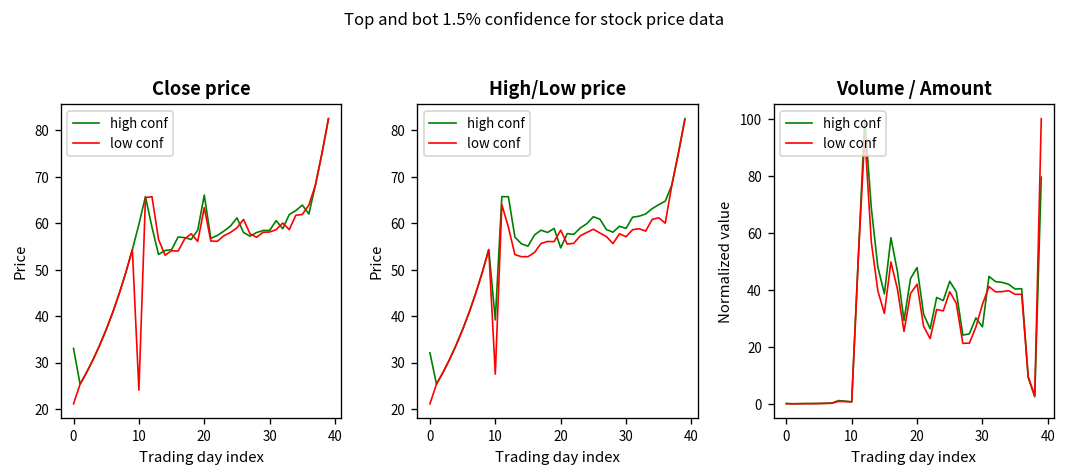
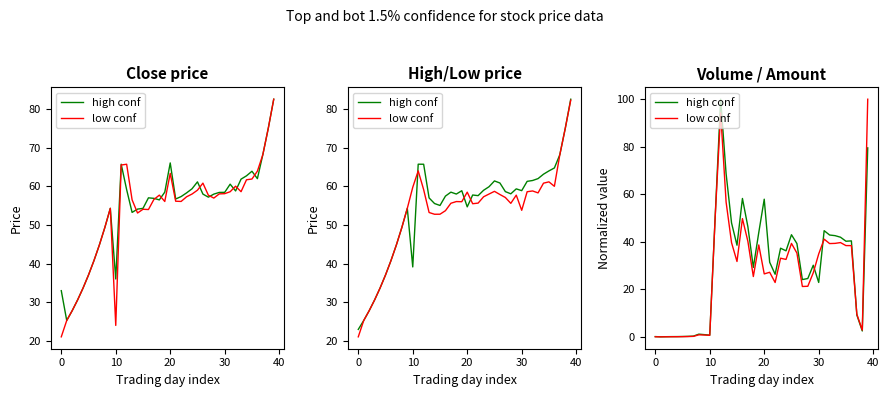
  {
    "Close price": {
      "high conf": {
        "0": 33,
-       "10": 60,
+       "10": 36,
        "20": 66
      },
      "low conf": {
        "0": 21,
        "10": 24,
        "20": 63
      }
    },
    "High/Low price": {
      "high conf": {
-       "0": 32,
+       "0": 23,
        "10": 39,
        "20": 55,
        "30": 59
      },
      "low conf": {
        "0": 21,
-       "10": 27,
+       "10": 60,
        "20": 58,
-       "30": 57
+       "30": 54
      }
    },
    "Volume / Amount": {
      "high conf": {
-       "20": 48,
-       "30": 27
+       "20": 58,
+       "30": 23
      },
      "low conf": {
-       "20": 42,
+       "20": 26,
        "30": 35
      }
    }
  }
